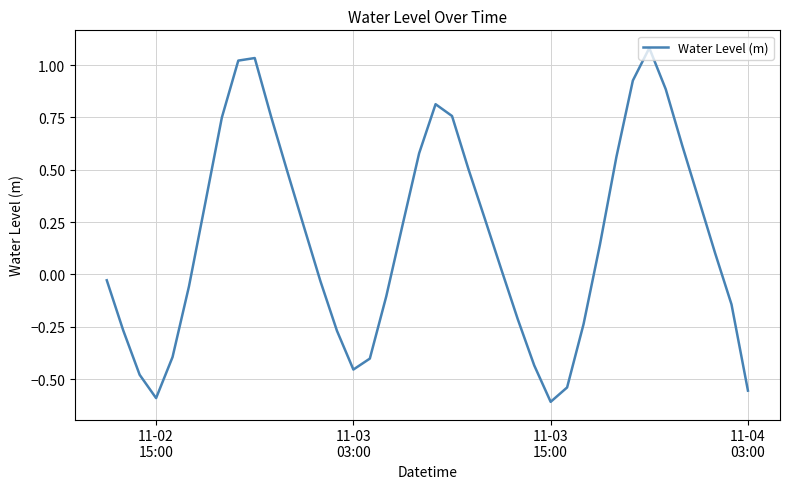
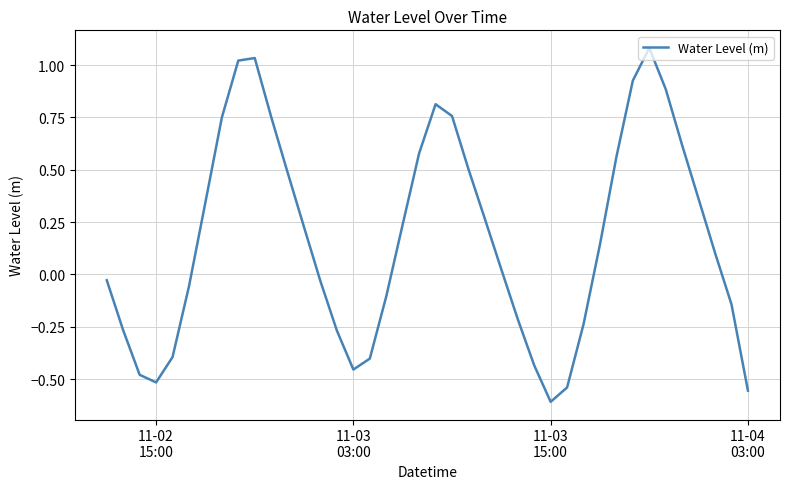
  {
-   "11-02 15:00": -0.59,
+   "11-02 15:00": -0.52,
    "11-03 03:00": -0.45,
    "11-03 15:00": -0.61,
    "11-04 03:00": -0.55
  }
